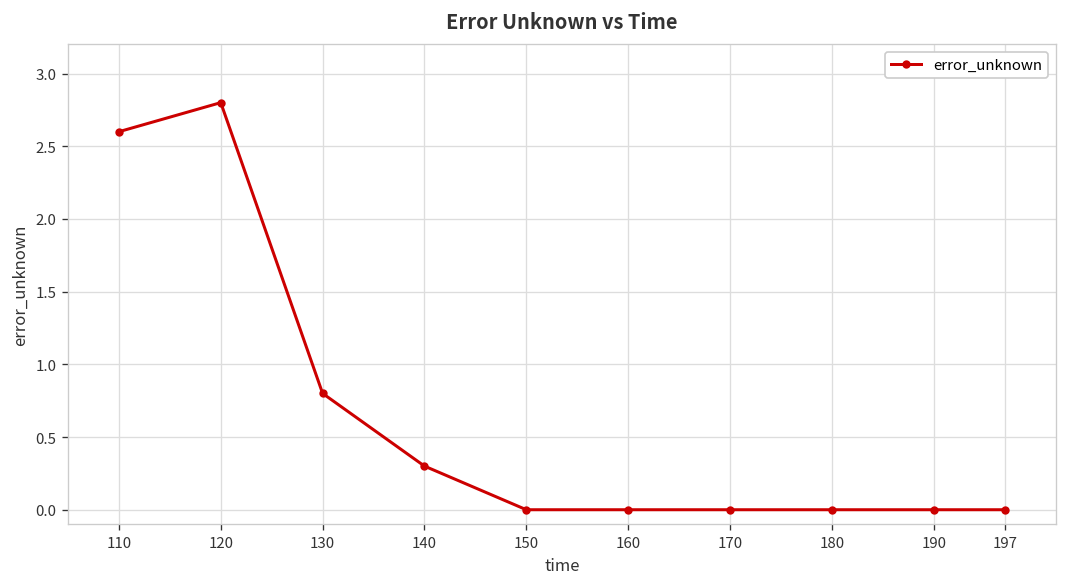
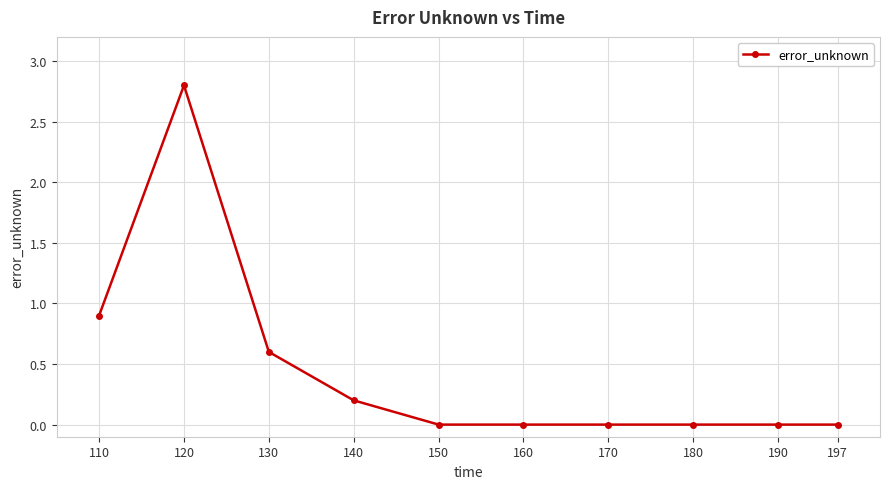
  {
-   "110": 2.6,
+   "110": 0.9,
    "120": 2.8,
-   "130": 0.8,
-   "140": 0.3,
+   "130": 0.6,
+   "140": 0.2,
    "150": 0.0,
    "160": 0.0,
    "170": 0.0,
    "180": 0.0,
    "190": 0.0,
    "197": 0.0
  }
